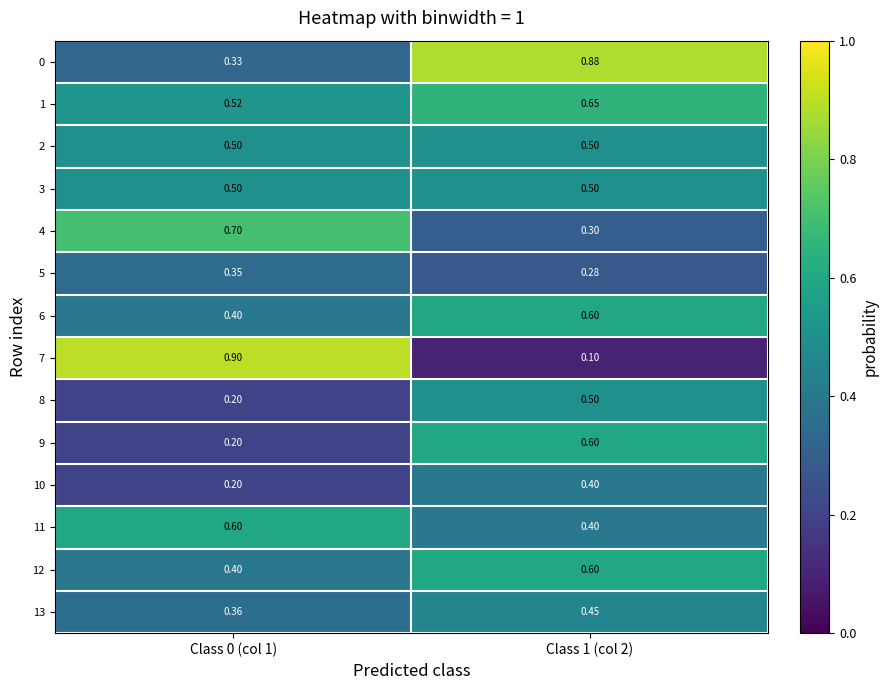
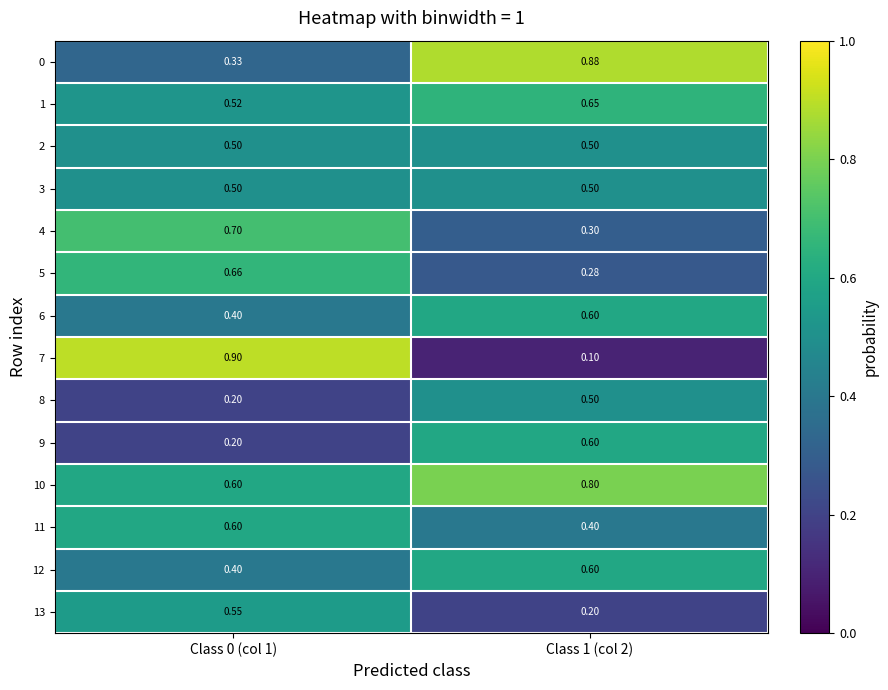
  {
    "0": {
      "Class 0 (col 1)": 0.33,
      "Class 1 (col 2)": 0.88
    },
    "1": {
      "Class 0 (col 1)": 0.52,
      "Class 1 (col 2)": 0.65
    },
    "2": {
      "Class 0 (col 1)": 0.50,
      "Class 1 (col 2)": 0.50
    },
    "3": {
      "Class 0 (col 1)": 0.50,
      "Class 1 (col 2)": 0.50
    },
    "4": {
      "Class 0 (col 1)": 0.70,
      "Class 1 (col 2)": 0.30
    },
    "5": {
-     "Class 0 (col 1)": 0.35,
+     "Class 0 (col 1)": 0.66,
      "Class 1 (col 2)": 0.28
    },
    "6": {
      "Class 0 (col 1)": 0.40,
      "Class 1 (col 2)": 0.60
    },
    "7": {
      "Class 0 (col 1)": 0.90,
      "Class 1 (col 2)": 0.10
    },
    "8": {
      "Class 0 (col 1)": 0.20,
      "Class 1 (col 2)": 0.50
    },
    "9": {
      "Class 0 (col 1)": 0.20,
      "Class 1 (col 2)": 0.60
    },
    "10": {
-     "Class 0 (col 1)": 0.20,
-     "Class 1 (col 2)": 0.40
+     "Class 0 (col 1)": 0.60,
+     "Class 1 (col 2)": 0.80
    },
    "11": {
      "Class 0 (col 1)": 0.60,
      "Class 1 (col 2)": 0.40
    },
    "12": {
      "Class 0 (col 1)": 0.40,
      "Class 1 (col 2)": 0.60
    },
    "13": {
-     "Class 0 (col 1)": 0.36,
-     "Class 1 (col 2)": 0.45
+     "Class 0 (col 1)": 0.55,
+     "Class 1 (col 2)": 0.20
    }
  }
